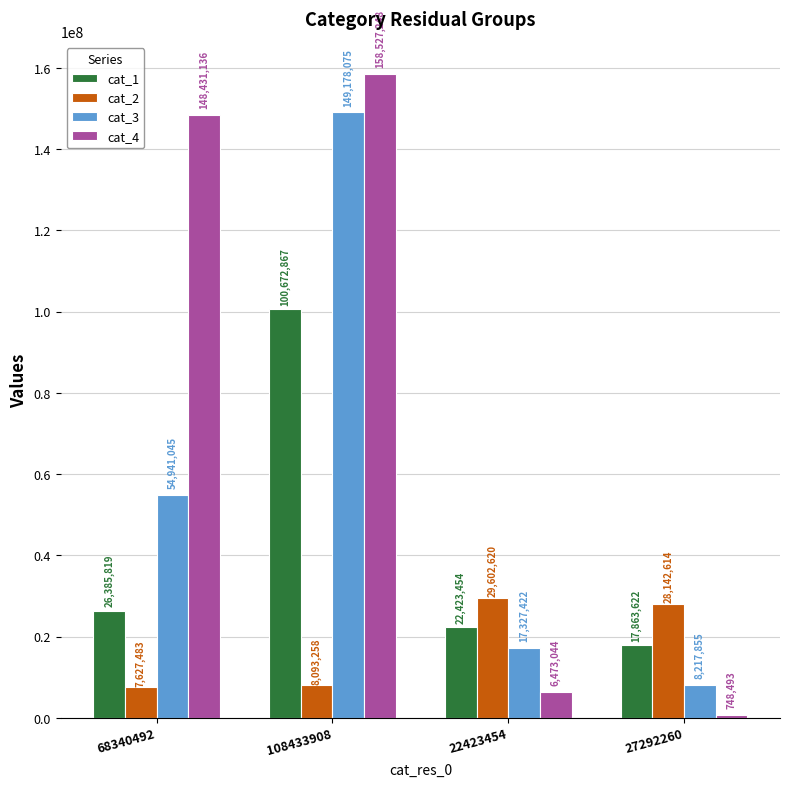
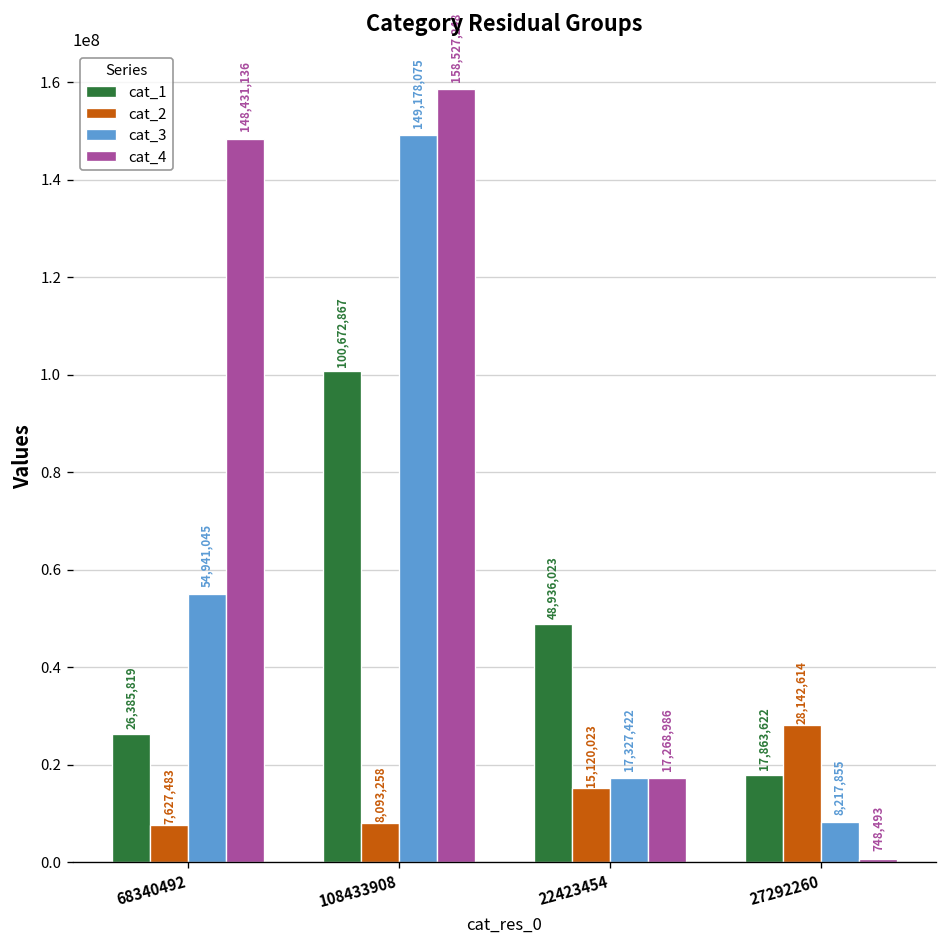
  {
    "cat_1": {
      "68340492": "26,385,819",
      "108433908": "100,672,867",
-     "22423454": "22,423,454",
+     "22423454": "48,936,023",
      "27292260": "17,863,622"
    },
    "cat_2": {
      "68340492": "7,627,483",
      "108433908": "8,093,258",
-     "22423454": "29,602,620",
+     "22423454": "15,120,023",
      "27292260": "28,142,614"
    },
    "cat_3": {
      "68340492": "54,941,045",
      "108433908": "149,178,075",
      "22423454": "17,327,422",
      "27292260": "8,217,855"
    },
    "cat_4": {
      "68340492": "148,431,136",
      "108433908": "158,527,248",
-     "22423454": "6,473,044",
+     "22423454": "17,268,986",
      "27292260": "748,493"
    }
  }
